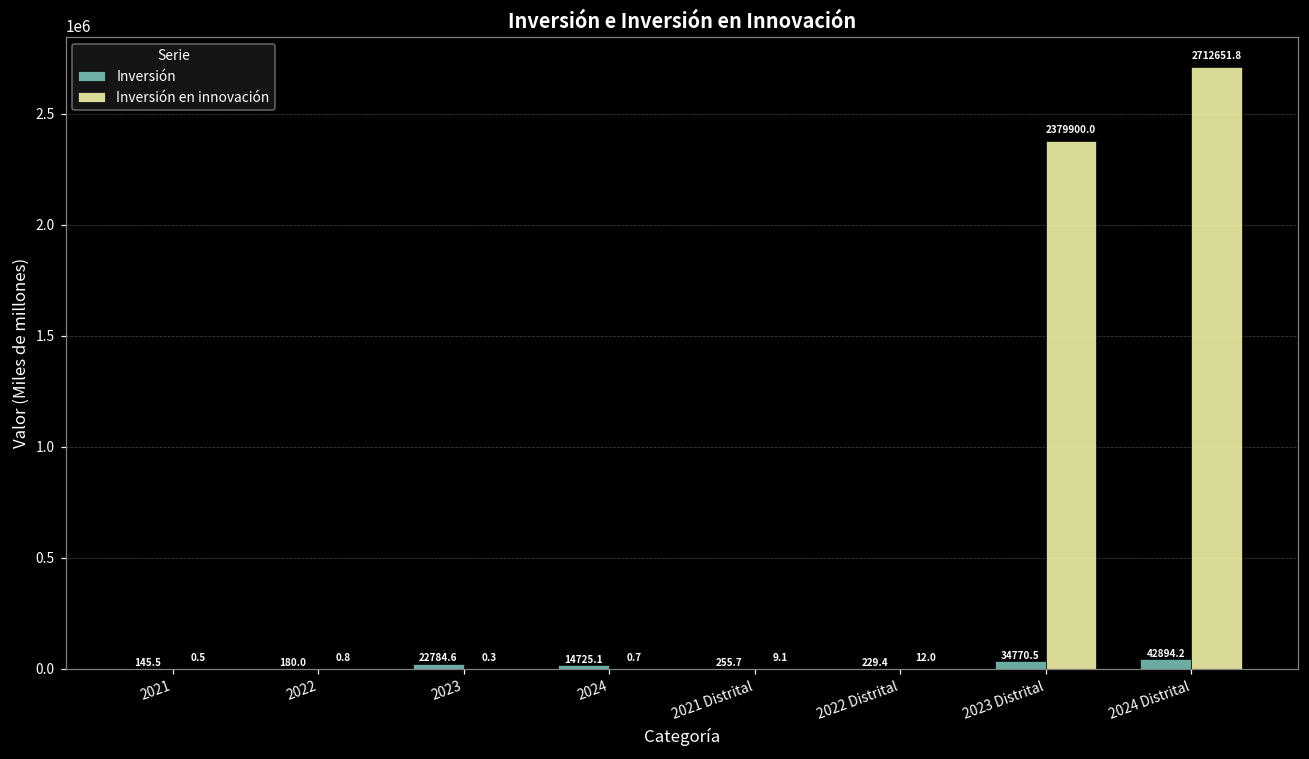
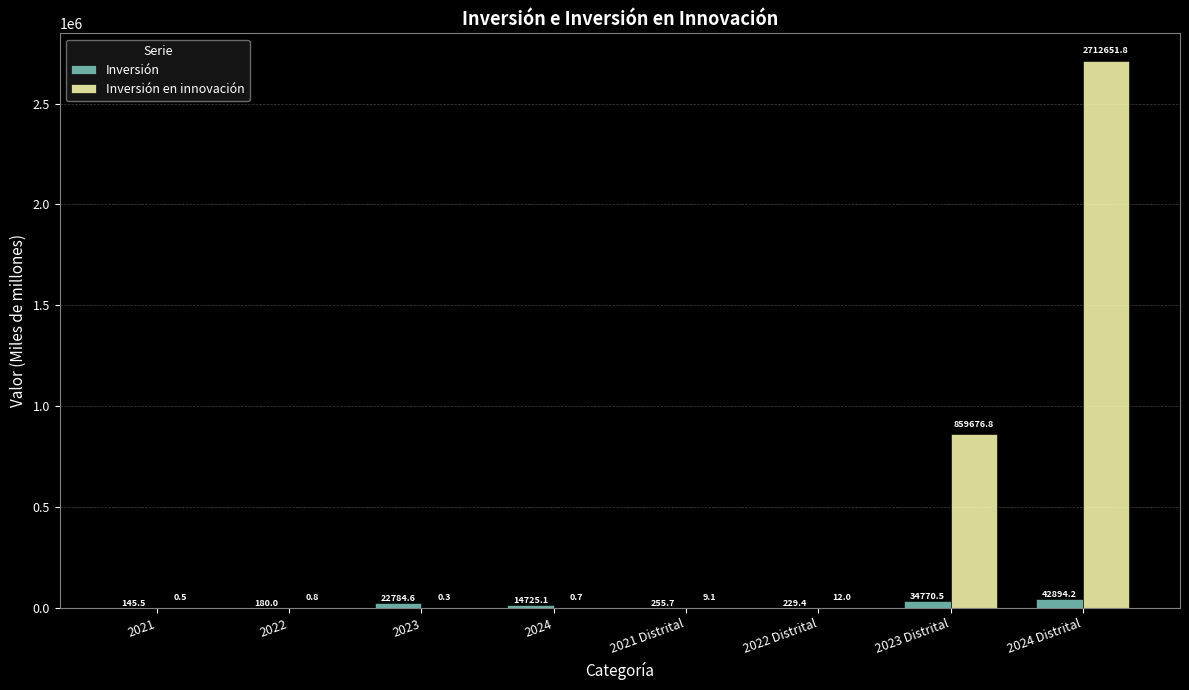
  {
    "Inversión": {
      "2021": 145.5,
      "2022": 180.0,
      "2023": 22784.6,
      "2024": 14725.1,
      "2021 Distrital": 255.7,
      "2022 Distrital": 229.4,
      "2023 Distrital": 34770.5,
      "2024 Distrital": 42894.2
    },
    "Inversión en innovación": {
      "2021": 0.5,
      "2022": 0.8,
      "2023": 0.3,
      "2024": 0.7,
      "2021 Distrital": 9.1,
      "2022 Distrital": 12.0,
-     "2023 Distrital": 2379900.0,
+     "2023 Distrital": 859676.8,
      "2024 Distrital": 2712651.8
    }
  }
